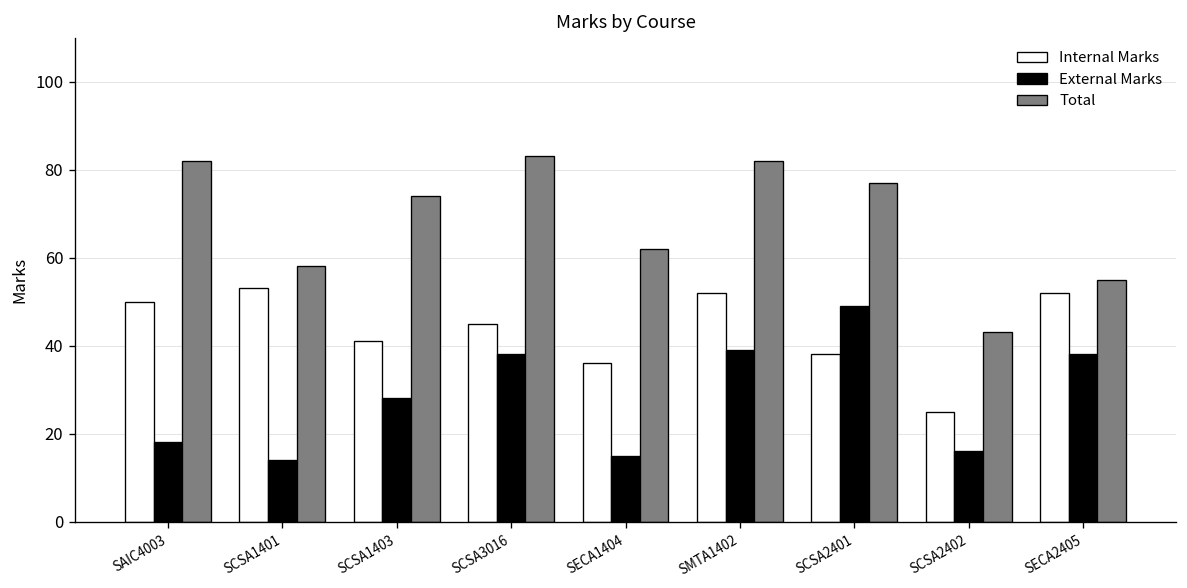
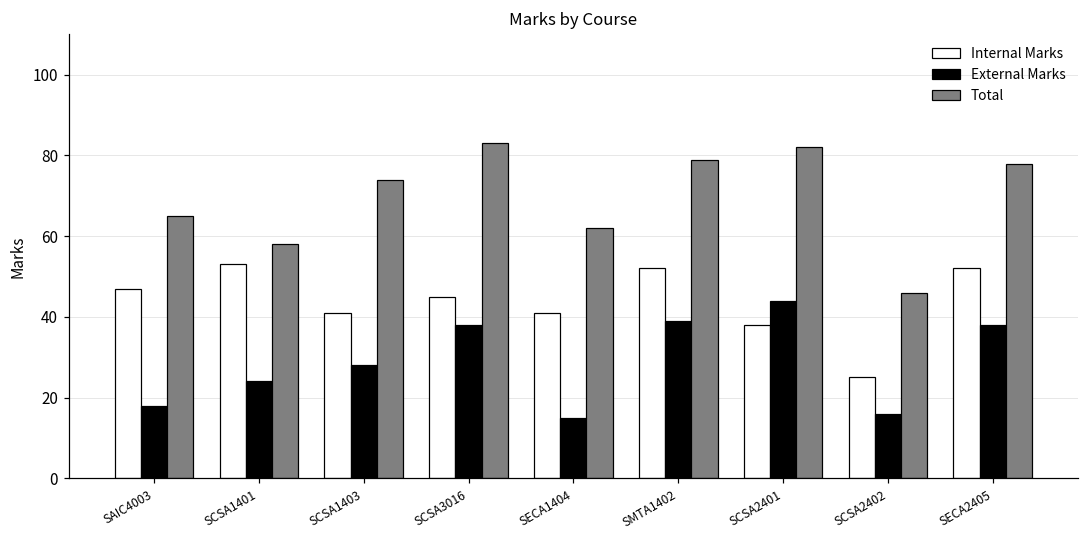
  {
    "Internal Marks": {
-     "SAIC4003": 50,
+     "SAIC4003": 47,
      "SCSA1401": 53,
      "SCSA1403": 41,
      "SCSA3016": 45,
-     "SECA1404": 36,
+     "SECA1404": 41,
      "SMTA1402": 52,
      "SCSA2401": 38,
      "SCSA2402": 25,
      "SECA2405": 52
    },
    "External Marks": {
      "SAIC4003": 18,
-     "SCSA1401": 14,
+     "SCSA1401": 24,
      "SCSA1403": 28,
      "SCSA3016": 38,
      "SECA1404": 15,
      "SMTA1402": 39,
-     "SCSA2401": 49,
+     "SCSA2401": 44,
      "SCSA2402": 16,
      "SECA2405": 38
    },
    "Total": {
-     "SAIC4003": 82,
+     "SAIC4003": 65,
      "SCSA1401": 58,
      "SCSA1403": 74,
      "SCSA3016": 83,
      "SECA1404": 62,
-     "SMTA1402": 82,
-     "SCSA2401": 77,
-     "SCSA2402": 43,
-     "SECA2405": 55
+     "SMTA1402": 79,
+     "SCSA2401": 82,
+     "SCSA2402": 46,
+     "SECA2405": 78
    }
  }
